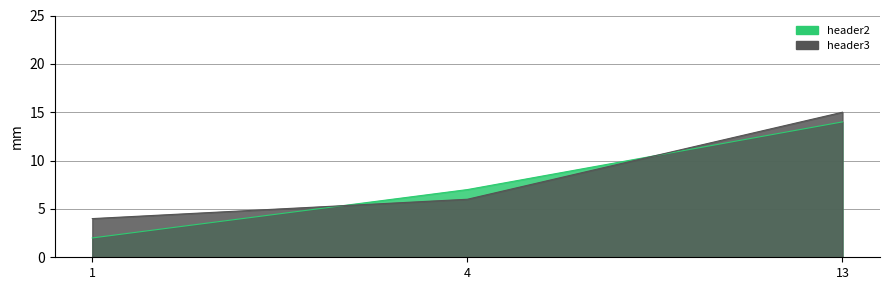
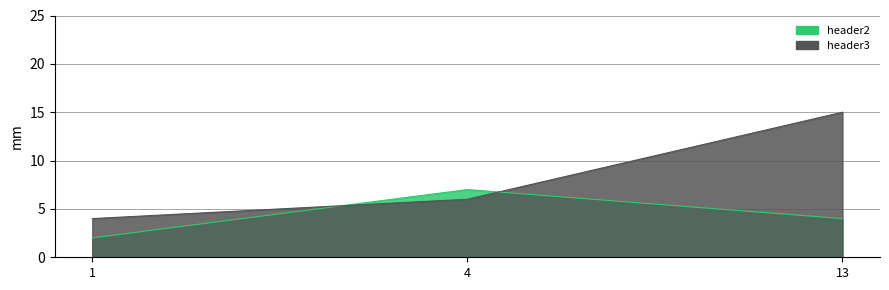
  {
    "header2": {
      "1": 2,
      "4": 7,
-     "13": 14
+     "13": 4
    },
    "header3": {
      "1": 4,
      "4": 6,
      "13": 15
    }
  }
